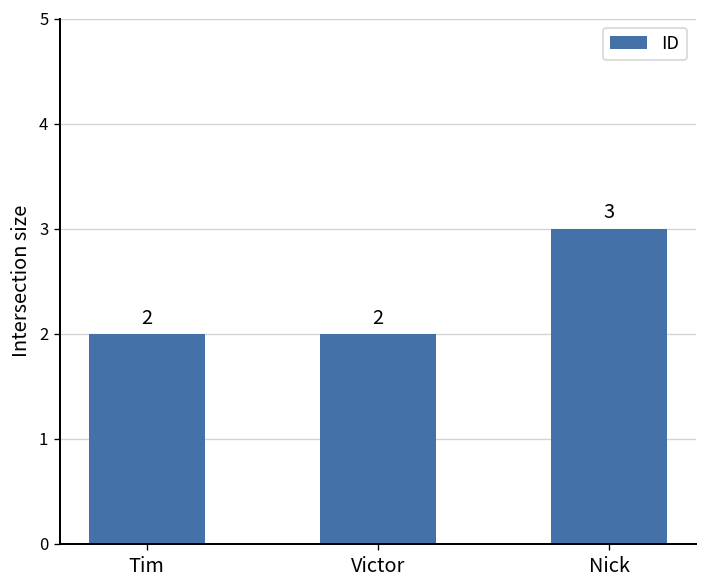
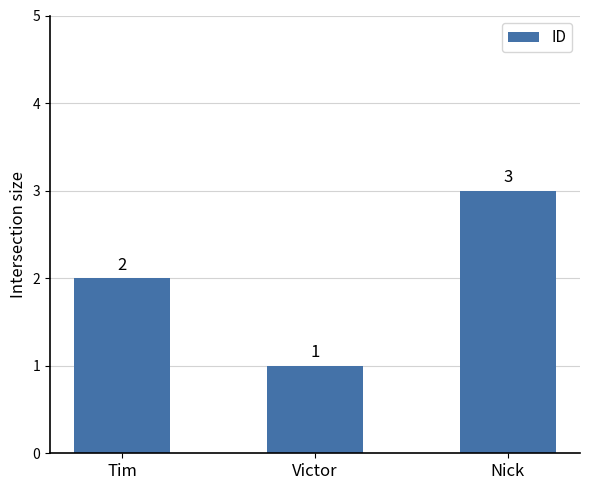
  {
    "Tim": 2,
-   "Victor": 2,
+   "Victor": 1,
    "Nick": 3
  }
